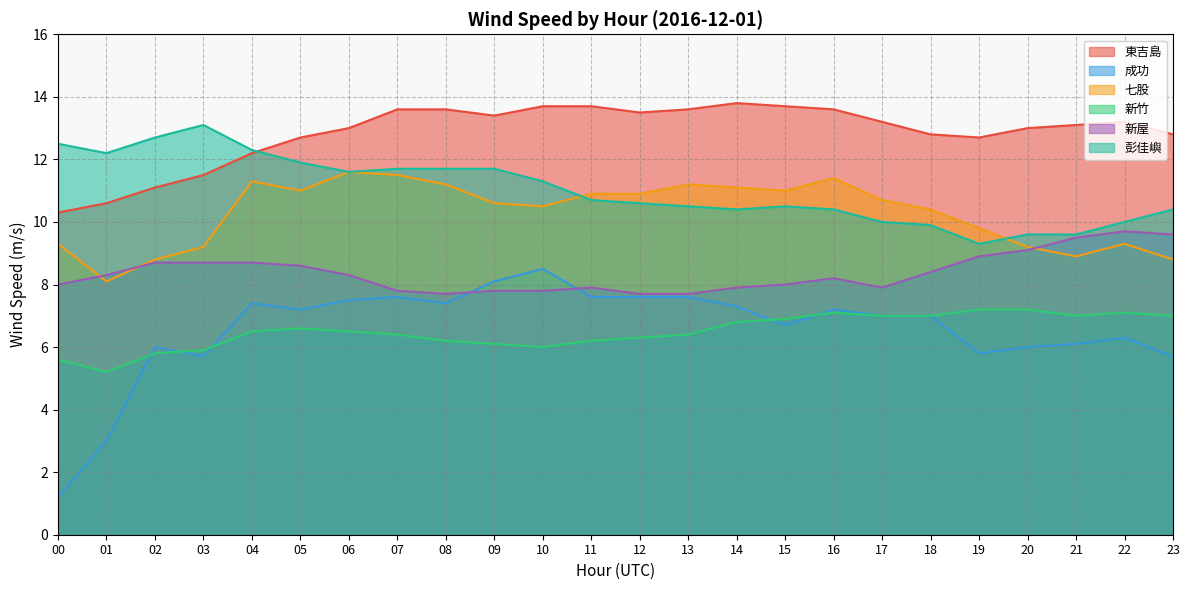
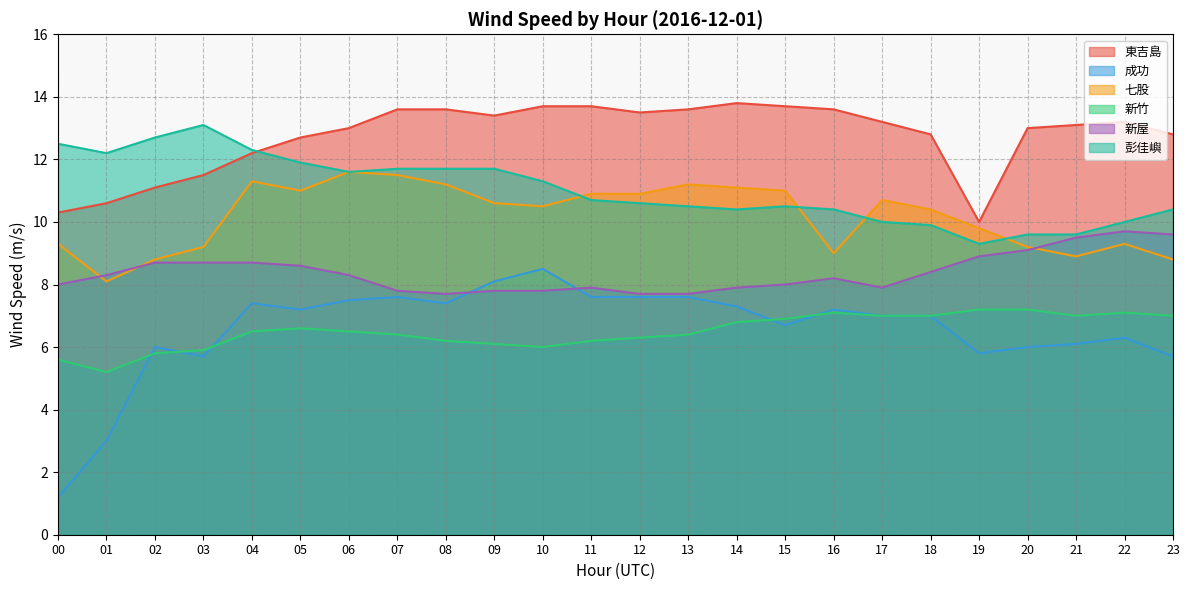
  {
    "東吉島": {
      "00": 10.3,
      "01": 10.6,
      "02": 11.1,
      "03": 11.5,
      "04": 12.2,
      "05": 12.7,
      "06": 13.0,
      "07": 13.6,
      "08": 13.6,
      "09": 13.4,
      "10": 13.7,
      "11": 13.7,
      "12": 13.5,
      "13": 13.6,
      "14": 13.8,
      "15": 13.7,
      "16": 13.6,
      "17": 13.2,
      "18": 12.8,
-     "19": 12.7,
+     "19": 10.0,
      "20": 13.0,
      "21": 13.1,
      "23": 12.8
    },
    "成功": {
      "00": 1.2,
      "01": 3.0,
      "02": 6.0,
      "03": 5.7,
      "04": 7.4,
      "05": 7.2,
      "06": 7.5,
      "07": 7.6,
      "08": 7.4,
      "09": 8.1,
      "10": 8.5,
      "11": 7.6,
      "12": 7.6,
      "13": 7.6,
      "14": 7.3,
      "15": 6.7,
      "16": 7.2,
      "19": 5.8,
      "20": 6.0,
      "21": 6.1,
      "22": 6.3,
      "23": 5.7
    },
    "七股": {
      "00": 9.3,
      "01": 8.1,
      "02": 8.8,
      "03": 9.2,
      "04": 11.3,
      "05": 11.0,
      "07": 11.5,
      "08": 11.2,
      "09": 10.6,
      "10": 10.5,
      "11": 10.9,
      "12": 10.9,
      "13": 11.2,
      "14": 11.1,
      "15": 11.0,
-     "16": 11.4,
+     "16": 9.0,
      "17": 10.7,
      "18": 10.4,
      "19": 9.8,
      "20": 9.2,
      "21": 8.9,
      "22": 9.3,
      "23": 8.8
    },
    "新屋": {
      "00": 8.0,
      "01": 8.3,
      "02": 8.7,
      "03": 8.7,
      "04": 8.7,
      "05": 8.6,
      "06": 8.3,
      "07": 7.8,
      "08": 7.7,
      "09": 7.8,
      "10": 7.8,
      "11": 7.9,
      "12": 7.7,
      "13": 7.7,
      "14": 7.9,
      "15": 8.0,
      "16": 8.2,
      "17": 7.9,
      "18": 8.4,
      "19": 8.9,
      "20": 9.1,
      "21": 9.5,
      "22": 9.7,
      "23": 9.6
    }
  }
